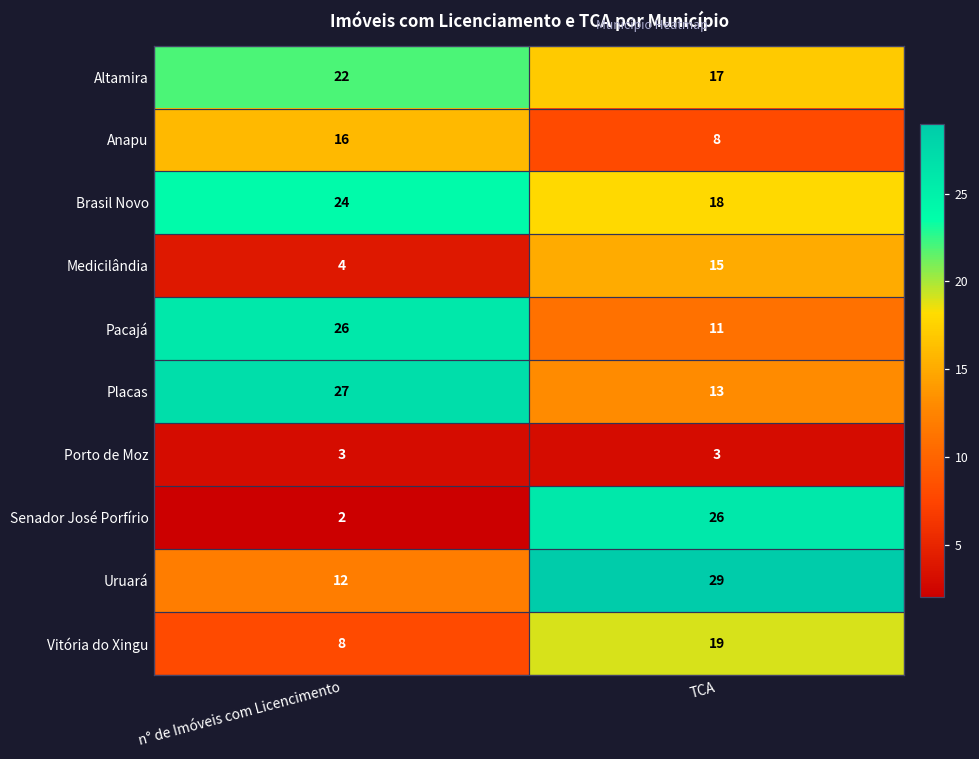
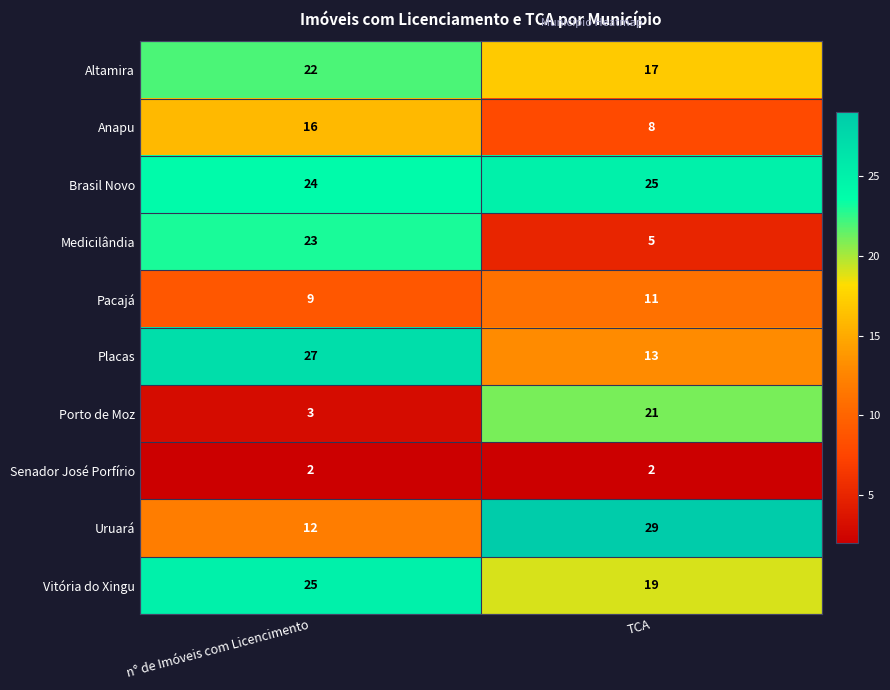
  {
    "Altamira": {
      "n° de Imóveis com Licencimento": 22,
      "TCA": 17
    },
    "Anapu": {
      "n° de Imóveis com Licencimento": 16,
      "TCA": 8
    },
    "Brasil Novo": {
      "n° de Imóveis com Licencimento": 24,
-     "TCA": 18
+     "TCA": 25
    },
    "Medicilândia": {
-     "n° de Imóveis com Licencimento": 4,
-     "TCA": 15
+     "n° de Imóveis com Licencimento": 23,
+     "TCA": 5
    },
    "Pacajá": {
-     "n° de Imóveis com Licencimento": 26,
+     "n° de Imóveis com Licencimento": 9,
      "TCA": 11
    },
    "Placas": {
      "n° de Imóveis com Licencimento": 27,
      "TCA": 13
    },
    "Porto de Moz": {
      "n° de Imóveis com Licencimento": 3,
-     "TCA": 3
+     "TCA": 21
    },
    "Senador José Porfírio": {
      "n° de Imóveis com Licencimento": 2,
-     "TCA": 26
+     "TCA": 2
    },
    "Uruará": {
      "n° de Imóveis com Licencimento": 12,
      "TCA": 29
    },
    "Vitória do Xingu": {
-     "n° de Imóveis com Licencimento": 8,
+     "n° de Imóveis com Licencimento": 25,
      "TCA": 19
    }
  }
